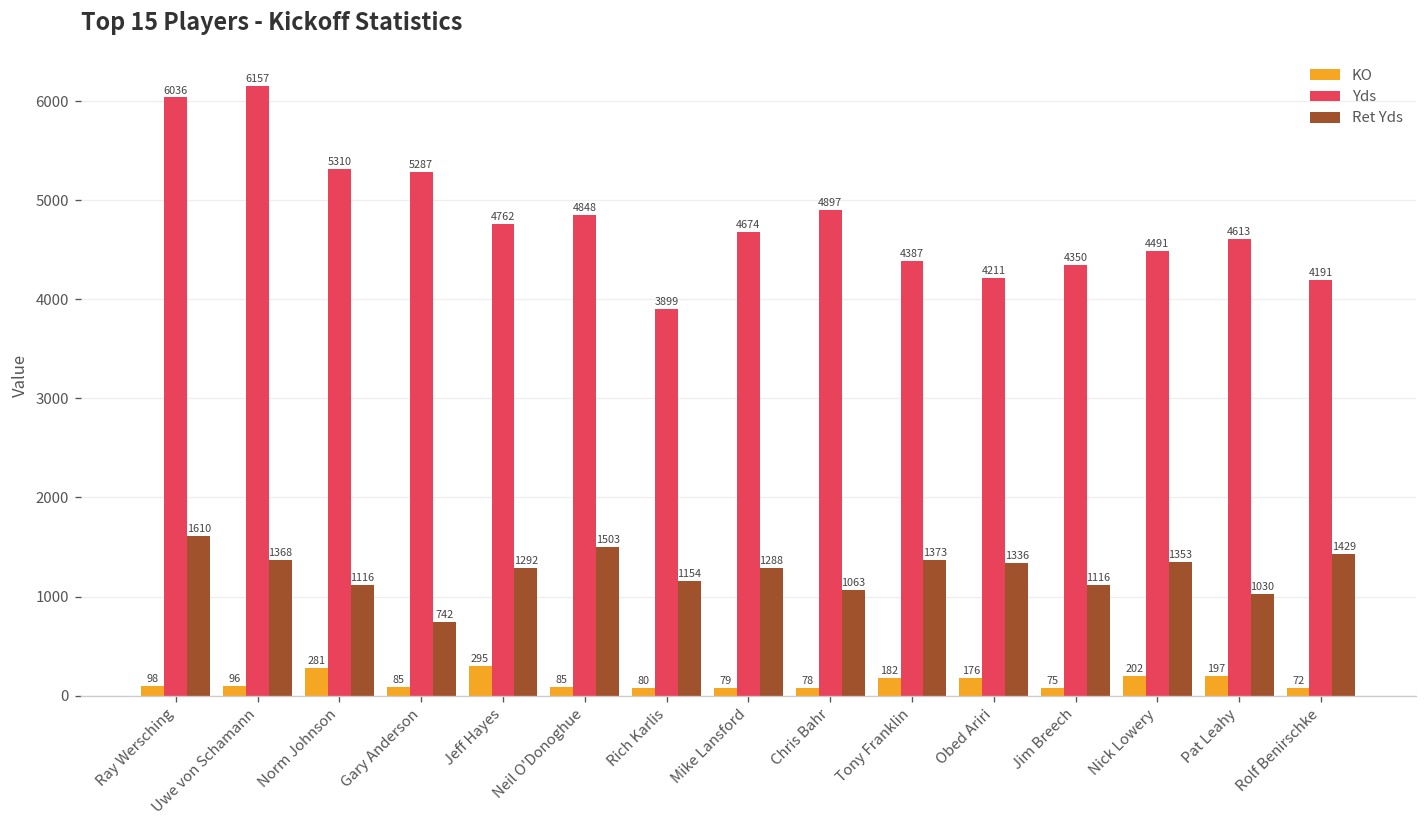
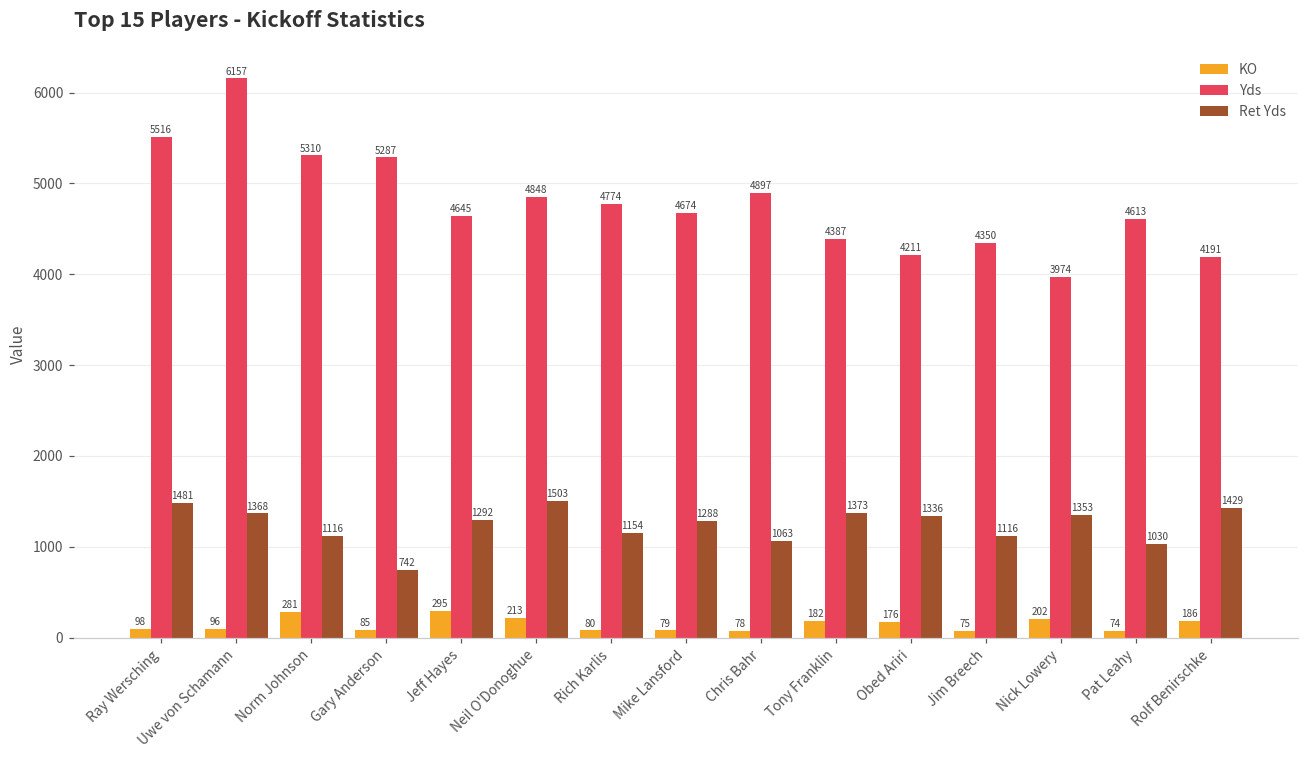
  {
    "KO": {
      "Ray Wersching": 98,
      "Uwe von Schamann": 96,
      "Norm Johnson": 281,
      "Gary Anderson": 85,
      "Jeff Hayes": 295,
-     "Neil O'Donoghue": 85,
+     "Neil O'Donoghue": 213,
      "Rich Karlis": 80,
      "Mike Lansford": 79,
      "Chris Bahr": 78,
      "Tony Franklin": 182,
      "Obed Ariri": 176,
      "Jim Breech": 75,
      "Nick Lowery": 202,
-     "Pat Leahy": 197,
-     "Rolf Benirschke": 72
+     "Pat Leahy": 74,
+     "Rolf Benirschke": 186
    },
    "Yds": {
-     "Ray Wersching": 6036,
+     "Ray Wersching": 5516,
      "Uwe von Schamann": 6157,
      "Norm Johnson": 5310,
      "Gary Anderson": 5287,
-     "Jeff Hayes": 4762,
+     "Jeff Hayes": 4645,
      "Neil O'Donoghue": 4848,
-     "Rich Karlis": 3899,
+     "Rich Karlis": 4774,
      "Mike Lansford": 4674,
      "Chris Bahr": 4897,
      "Tony Franklin": 4387,
      "Obed Ariri": 4211,
      "Jim Breech": 4350,
-     "Nick Lowery": 4491,
+     "Nick Lowery": 3974,
      "Pat Leahy": 4613,
      "Rolf Benirschke": 4191
    },
    "Ret Yds": {
-     "Ray Wersching": 1610,
+     "Ray Wersching": 1481,
      "Uwe von Schamann": 1368,
      "Norm Johnson": 1116,
      "Gary Anderson": 742,
      "Jeff Hayes": 1292,
      "Neil O'Donoghue": 1503,
      "Rich Karlis": 1154,
      "Mike Lansford": 1288,
      "Chris Bahr": 1063,
      "Tony Franklin": 1373,
      "Obed Ariri": 1336,
      "Jim Breech": 1116,
      "Nick Lowery": 1353,
      "Pat Leahy": 1030,
      "Rolf Benirschke": 1429
    }
  }
